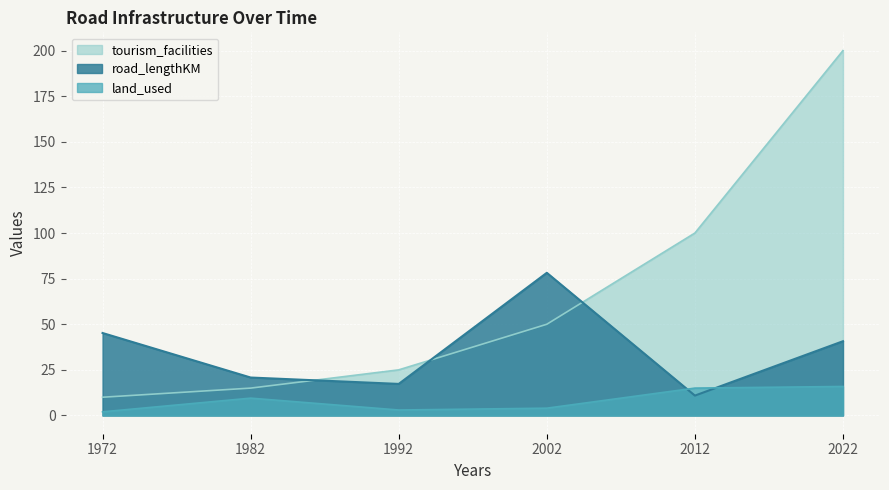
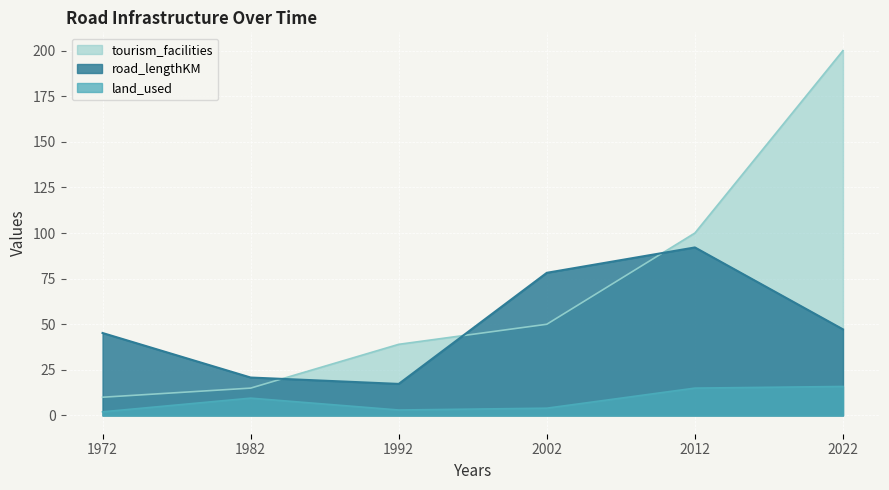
  {
    "tourism_facilities": {
      "1972": 10,
      "1982": 15,
-     "1992": 25,
+     "1992": 39,
      "2002": 50,
      "2012": 100,
      "2022": 200
    },
    "road_lengthKM": {
      "1972": 45,
      "1982": 21,
      "1992": 17,
      "2002": 78,
-     "2012": 11,
-     "2022": 41
+     "2012": 92,
+     "2022": 47
    },
    "land_used": {
      "1972": 2,
      "1982": 10,
      "1992": 3,
      "2002": 4,
      "2012": 15,
      "2022": 16
    }
  }
